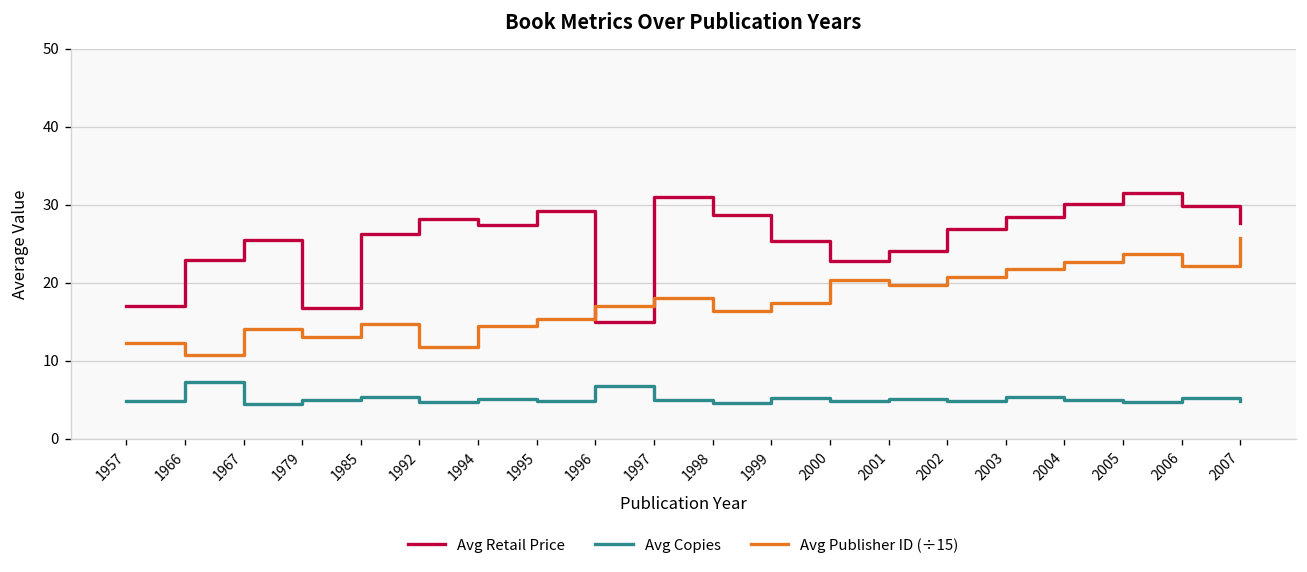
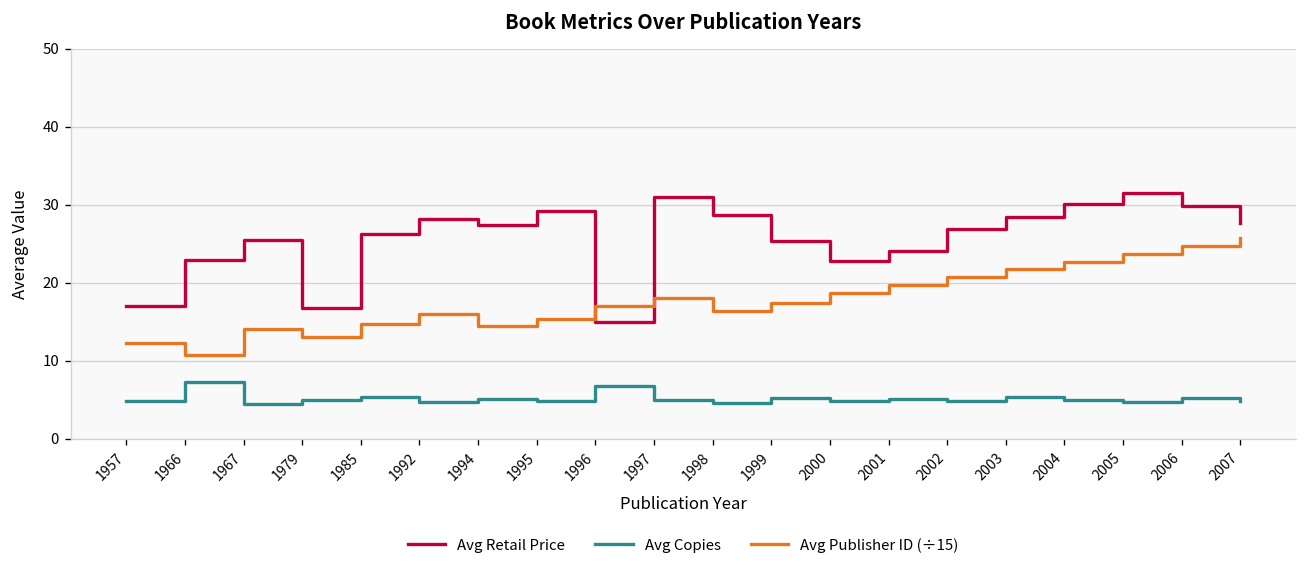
  {
    "Avg Retail Price": {
      "1957": 17,
      "1966": 23,
      "1967": 26,
      "1979": 17,
      "1985": 26,
      "1992": 28,
      "1994": 27,
      "1995": 29,
      "1996": 15,
      "1997": 31,
      "1998": 29,
      "1999": 25,
      "2000": 23,
      "2001": 24,
      "2002": 27,
      "2003": 28,
      "2004": 30,
      "2005": 32,
      "2006": 30,
      "2007": 28
    },
    "Avg Copies": {
      "1957": 5,
      "1966": 7,
      "1967": 5,
      "1979": 5,
      "1985": 5,
      "1992": 5,
      "1994": 5,
      "1995": 5,
      "1996": 7,
      "1997": 5,
      "1998": 5,
      "1999": 5,
      "2000": 5,
      "2001": 5,
      "2002": 5,
      "2003": 5,
      "2004": 5,
      "2005": 5,
      "2006": 5,
      "2007": 5
    },
    "Avg Publisher ID (÷15)": {
      "1957": 12,
      "1966": 11,
      "1967": 14,
      "1979": 13,
      "1985": 15,
-     "1992": 12,
+     "1992": 16,
      "1994": 14,
      "1995": 15,
      "1996": 17,
      "1997": 18,
      "1998": 16,
      "1999": 17,
-     "2000": 20,
+     "2000": 19,
      "2001": 20,
      "2002": 21,
      "2003": 22,
      "2004": 23,
      "2005": 24,
-     "2006": 22,
+     "2006": 25,
      "2007": 26
    }
  }
